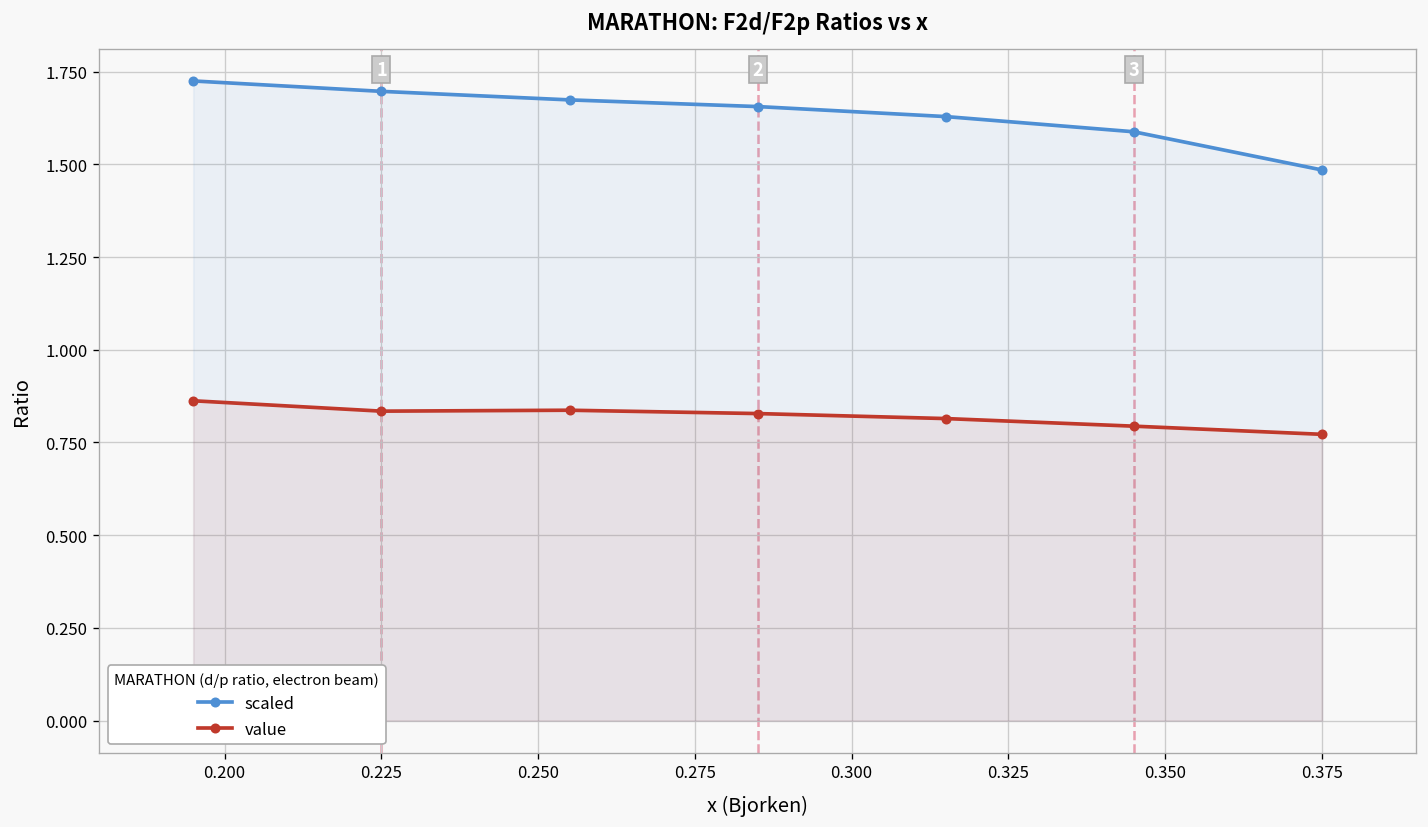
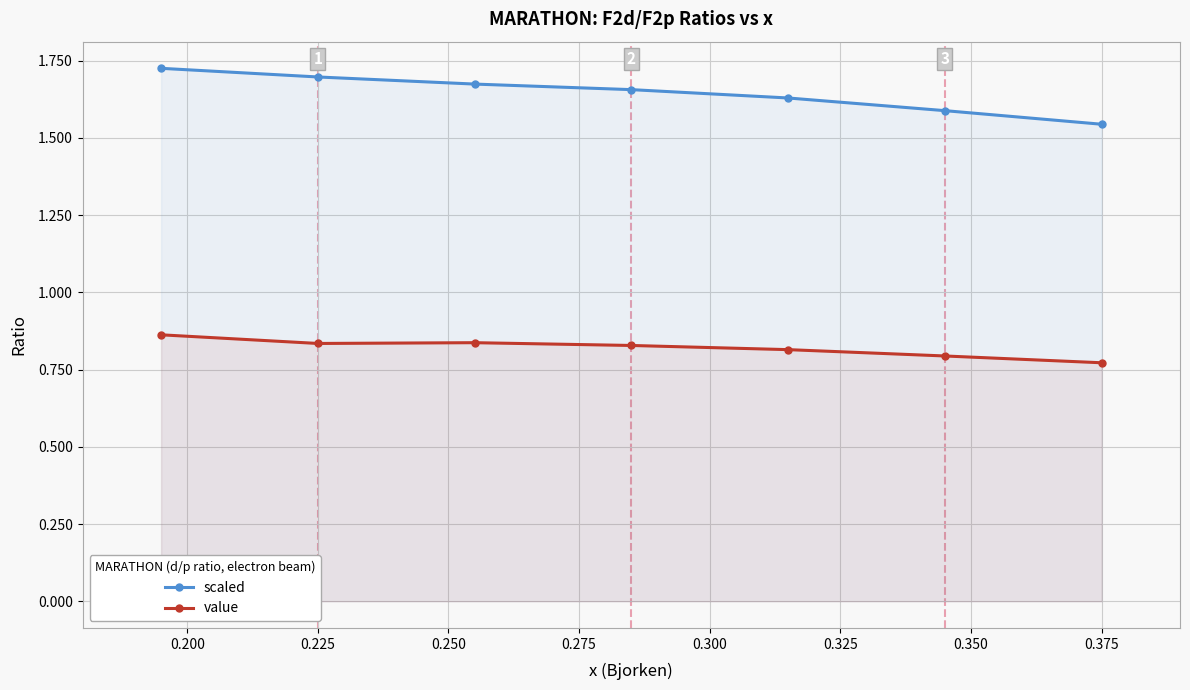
  {
    "scaled": {
-     "0.375": 1.49
+     "0.375": 1.54
    },
    "value": {
      "0.225": 0.83,
      "0.375": 0.77
    }
  }
